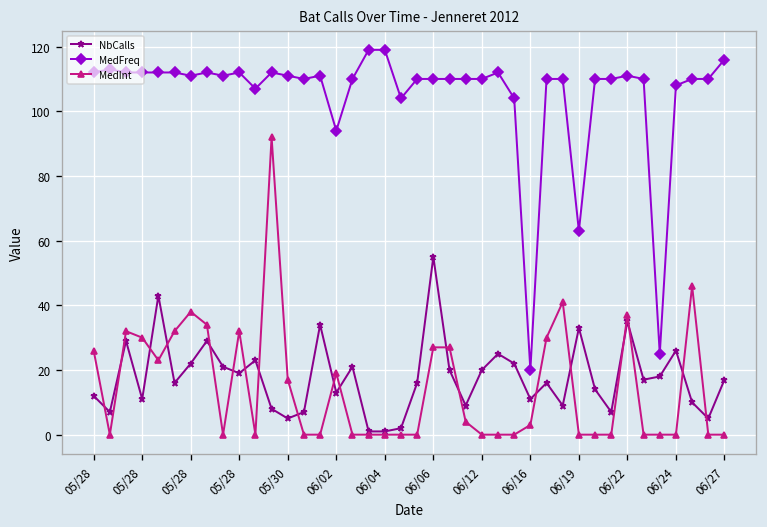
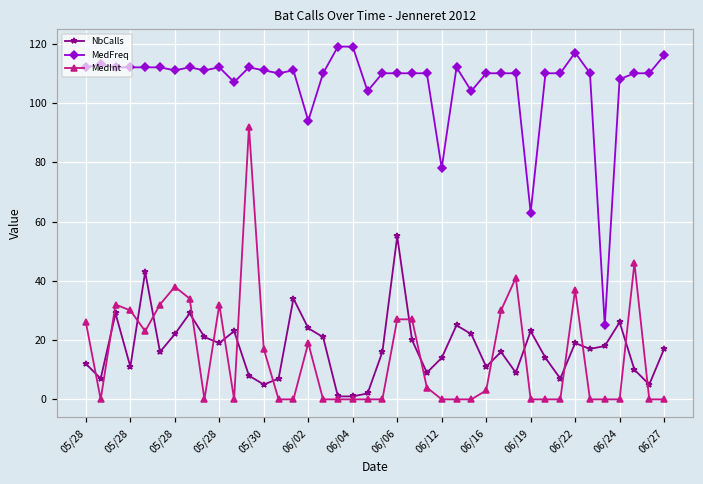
  {
    "NbCalls": {
-     "06/02": 13,
+     "06/02": 24,
      "06/06": 55,
-     "06/12": 20,
+     "06/12": 14,
      "06/16": 11,
-     "06/19": 33,
-     "06/22": 35,
+     "06/19": 23,
+     "06/22": 19,
      "06/27": 17
    },
    "MedFreq": {
      "06/02": 94,
      "06/06": 110,
-     "06/12": 110,
-     "06/16": 20,
+     "06/12": 78,
+     "06/16": 110,
      "06/19": 63,
-     "06/22": 111,
+     "06/22": 117,
      "06/27": 116
    },
    "MedInt": {
      "06/02": 19,
      "06/06": 27,
      "06/12": 0,
      "06/16": 3,
      "06/19": 0,
      "06/22": 37,
      "06/27": 0
    }
  }
